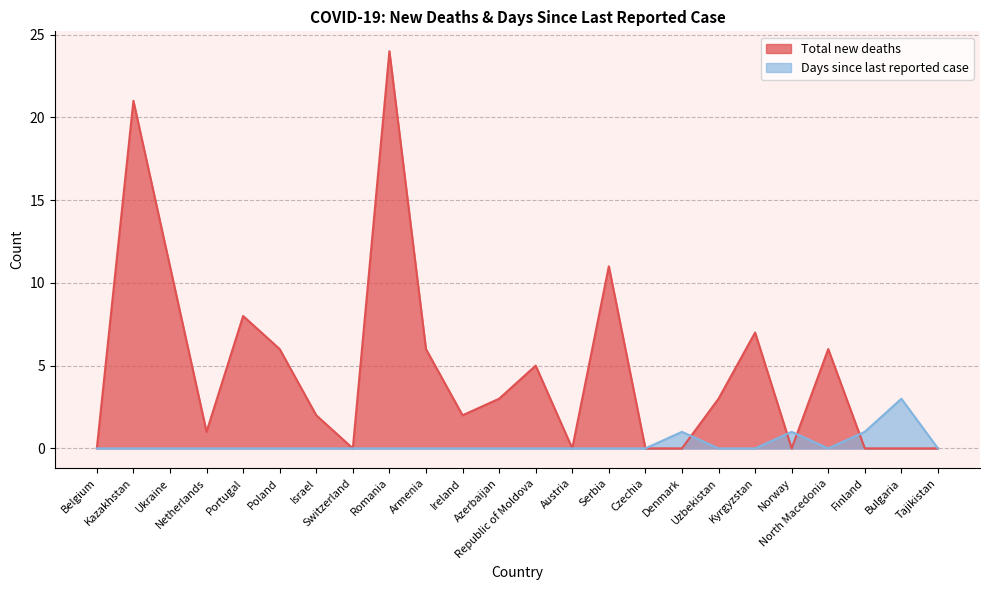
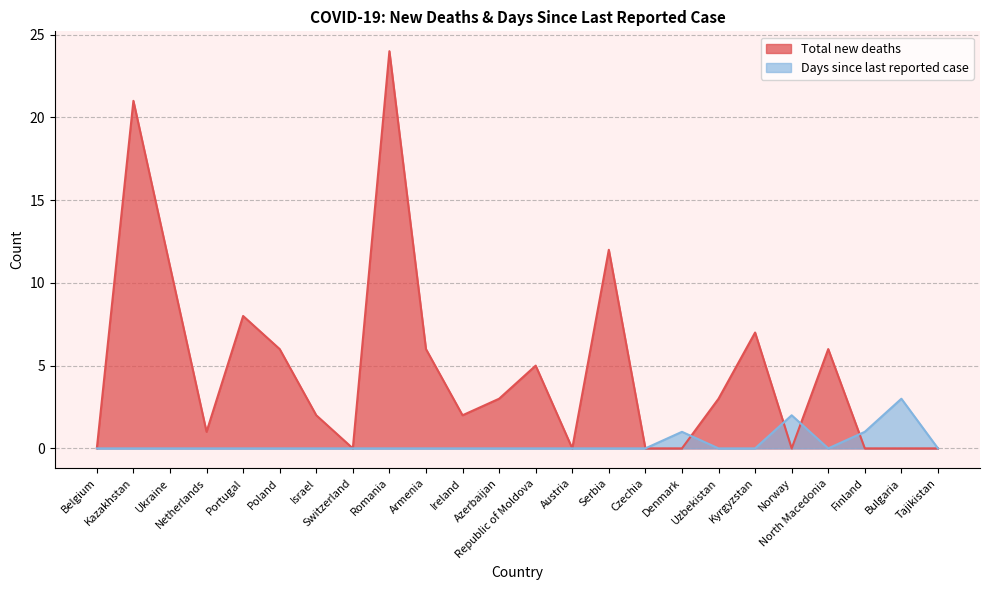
  {
    "Total new deaths": {
      "Kazakhstan": 21,
      "Ukraine": 11,
      "Netherlands": 1,
      "Portugal": 8,
      "Poland": 6,
      "Israel": 2,
      "Romania": 24,
      "Armenia": 6,
      "Ireland": 2,
      "Azerbaijan": 3,
      "Republic of Moldova": 5,
-     "Serbia": 11,
+     "Serbia": 12,
      "Denmark": 0,
      "Uzbekistan": 3,
      "Kyrgyzstan": 7,
      "Norway": 0,
      "North Macedonia": 6,
      "Finland": 0,
      "Bulgaria": 0
    },
    "Days since last reported case": {
      "Kazakhstan": 0,
      "Ukraine": 0,
      "Netherlands": 0,
      "Portugal": 0,
      "Poland": 0,
      "Israel": 0,
      "Romania": 0,
      "Armenia": 0,
      "Ireland": 0,
      "Azerbaijan": 0,
      "Republic of Moldova": 0,
      "Serbia": 0,
      "Denmark": 1,
      "Uzbekistan": 0,
      "Kyrgyzstan": 0,
-     "Norway": 1,
+     "Norway": 2,
      "North Macedonia": 0,
      "Finland": 1,
      "Bulgaria": 3
    }
  }
